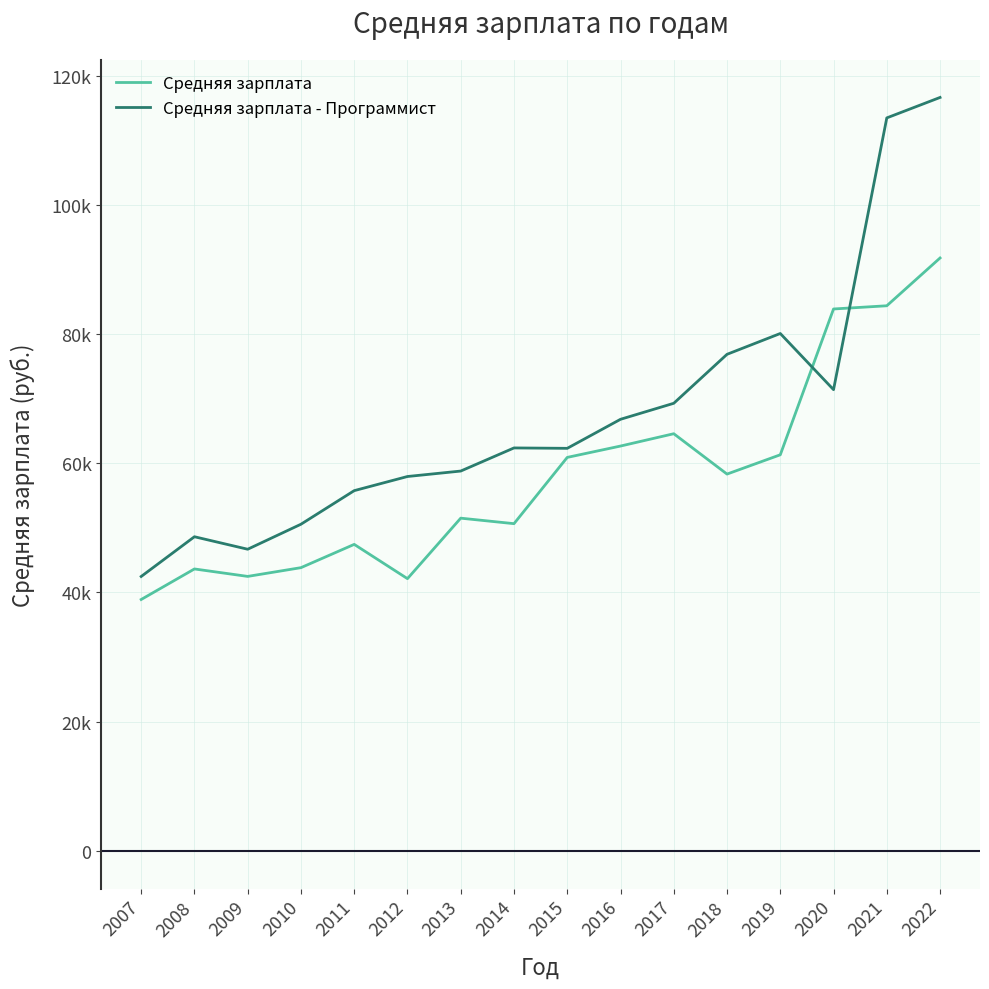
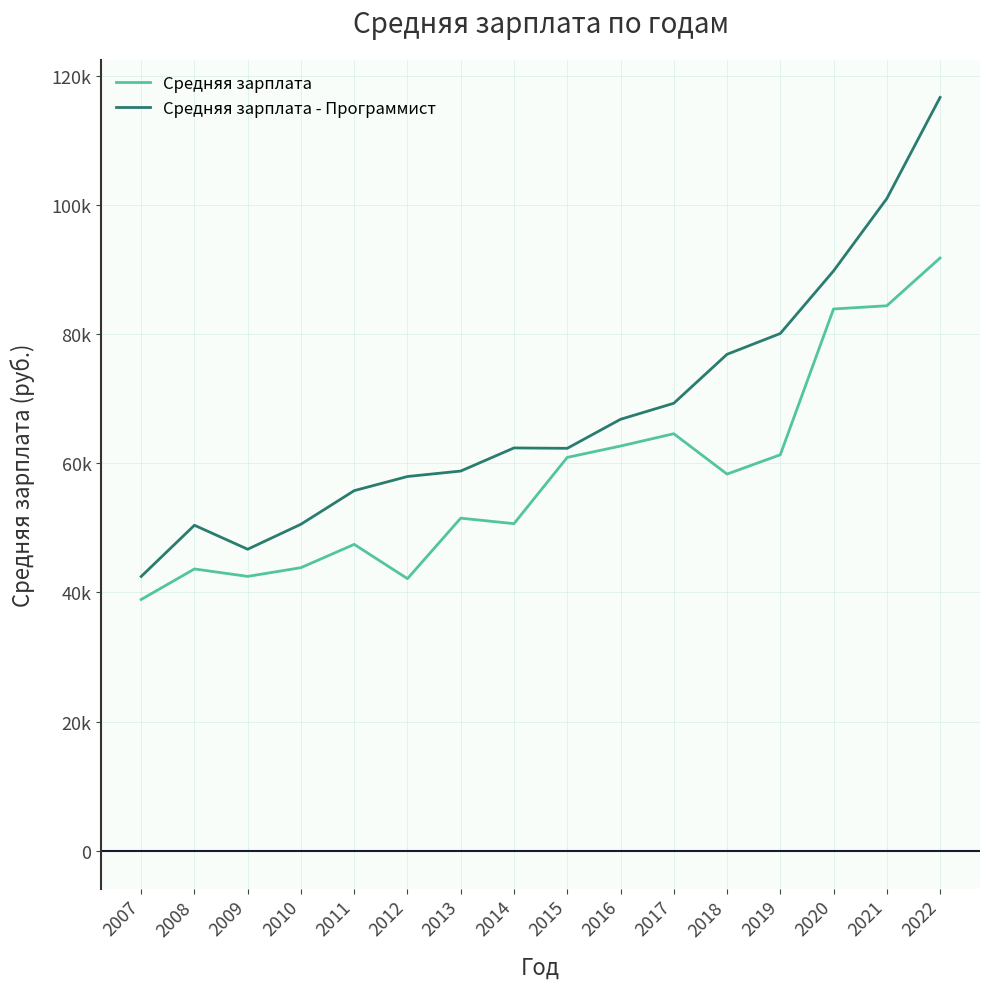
  {
    "Средняя зарплата": {
      "2007": 39000,
      "2008": 44000,
      "2009": 42000,
      "2010": 44000,
      "2011": 47000,
      "2012": 42000,
      "2013": 52000,
      "2014": 51000,
      "2015": 61000,
      "2016": 63000,
      "2017": 65000,
      "2018": 58000,
      "2019": 61000,
      "2020": 84000,
      "2021": 84000,
      "2022": 92000
    },
    "Средняя зарплата - Программист": {
      "2007": 42000,
-     "2008": 49000,
+     "2008": 50000,
      "2009": 47000,
      "2010": 51000,
      "2011": 56000,
      "2012": 58000,
      "2013": 59000,
      "2014": 62000,
      "2015": 62000,
      "2016": 67000,
      "2017": 69000,
      "2018": 77000,
      "2019": 80000,
-     "2020": 71000,
-     "2021": 113000,
+     "2020": 90000,
+     "2021": 101000,
      "2022": 117000
    }
  }
